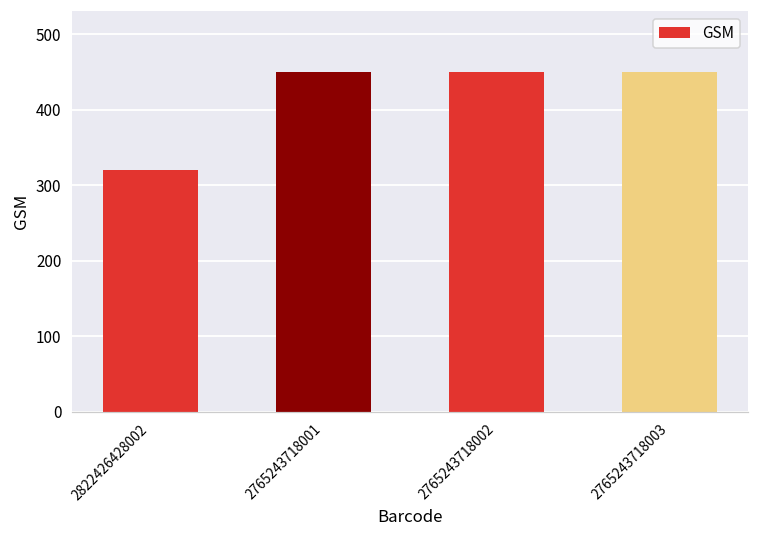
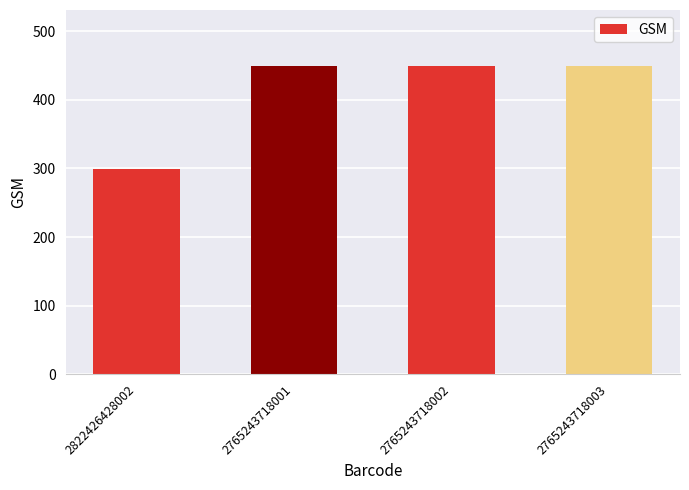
  {
-   "2822426428002": 320,
+   "2822426428002": 300,
    "2765243718001": 450,
    "2765243718002": 450,
    "2765243718003": 450
  }
